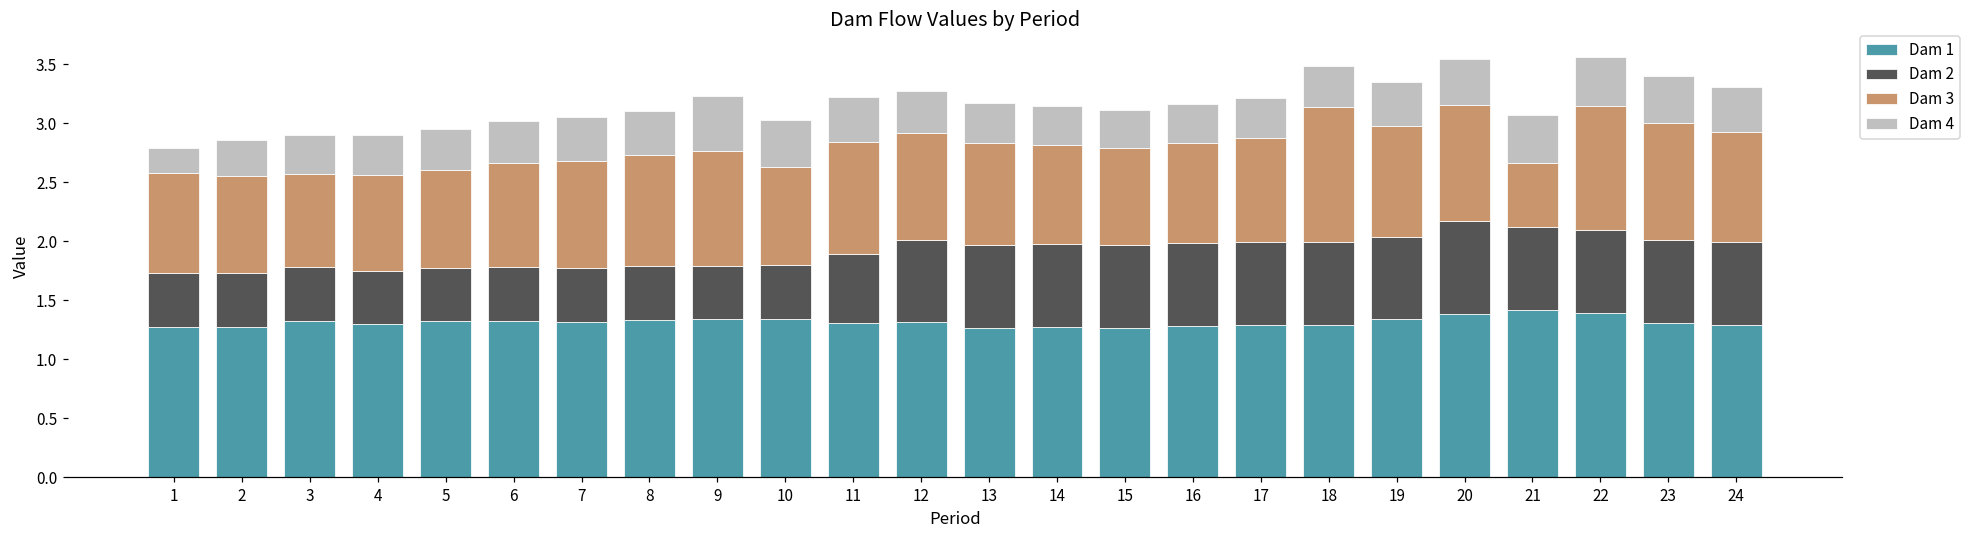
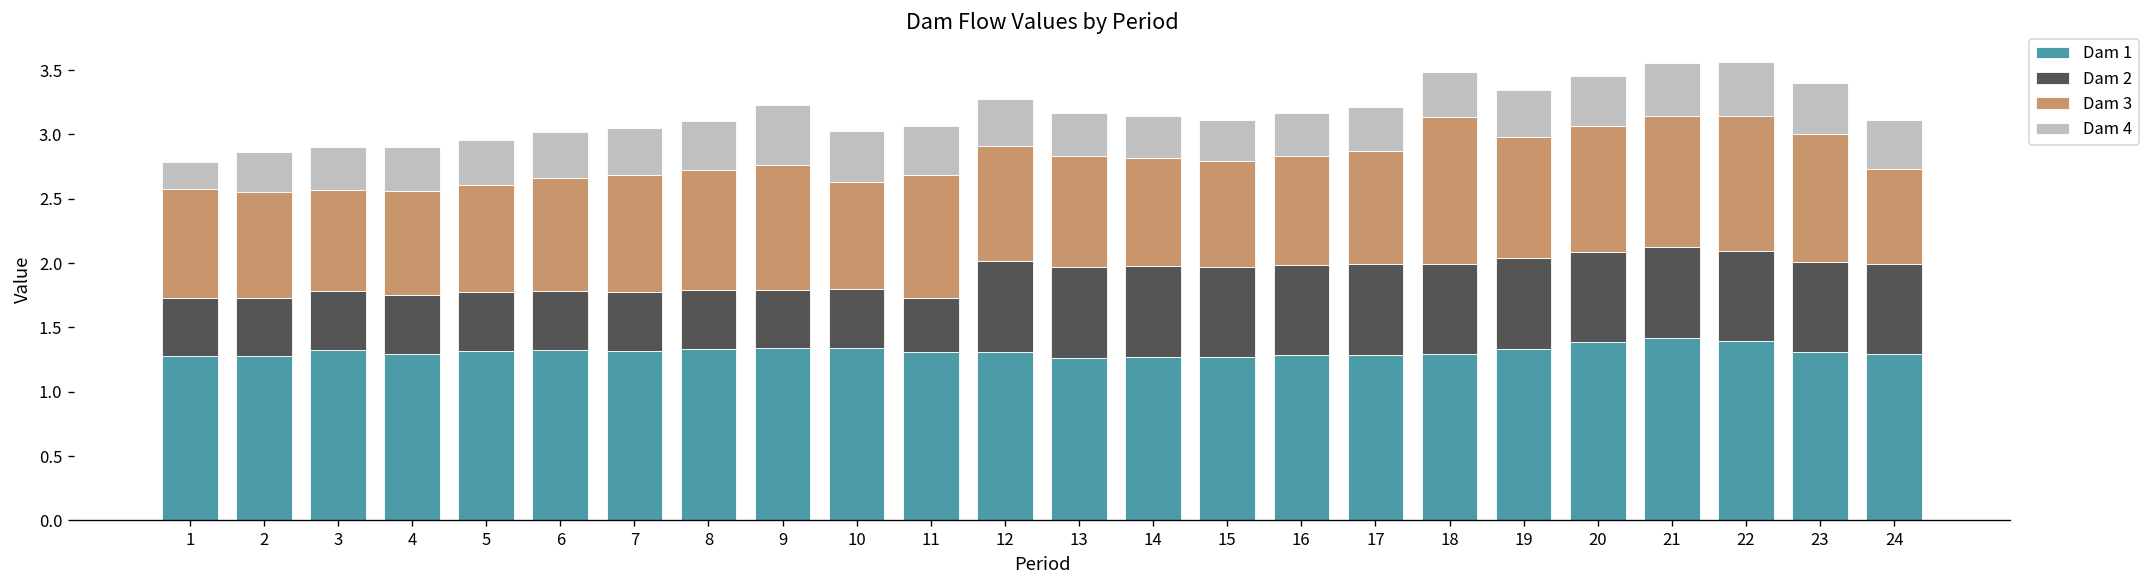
  {
    "Dam 1": {
      "1": 1.28,
      "2": 1.28,
      "3": 1.33,
      "4": 1.30,
      "5": 1.32,
      "6": 1.33,
      "7": 1.32,
      "8": 1.33,
      "9": 1.34,
      "10": 1.34,
      "11": 1.31,
      "12": 1.31,
      "13": 1.27,
      "14": 1.27,
      "15": 1.27,
      "16": 1.28,
      "17": 1.29,
      "18": 1.29,
      "19": 1.34,
      "20": 1.39,
      "21": 1.42,
      "22": 1.39,
      "23": 1.31,
      "24": 1.29
    },
    "Dam 2": {
      "1": 0.45,
      "2": 0.45,
      "3": 0.45,
      "4": 0.45,
      "5": 0.45,
      "6": 0.45,
      "7": 0.45,
      "8": 0.45,
      "9": 0.45,
      "10": 0.46,
-     "11": 0.58,
+     "11": 0.42,
      "12": 0.70,
      "13": 0.70,
      "14": 0.70,
      "15": 0.70,
      "16": 0.70,
      "17": 0.70,
      "18": 0.70,
      "19": 0.70,
-     "20": 0.79,
+     "20": 0.70,
      "21": 0.70,
      "22": 0.70,
      "23": 0.70,
      "24": 0.70
    },
    "Dam 3": {
      "1": 0.85,
      "2": 0.82,
      "3": 0.79,
      "4": 0.81,
      "5": 0.83,
      "6": 0.88,
      "7": 0.91,
      "8": 0.94,
      "9": 0.97,
      "10": 0.83,
      "11": 0.95,
      "12": 0.90,
      "13": 0.86,
      "14": 0.84,
      "15": 0.82,
      "16": 0.85,
      "17": 0.88,
      "18": 1.14,
      "19": 0.94,
      "20": 0.98,
-     "21": 0.54,
+     "21": 1.02,
      "22": 1.05,
      "23": 0.99,
-     "24": 0.93
+     "24": 0.74
    },
    "Dam 4": {
      "1": 0.21,
      "2": 0.31,
      "3": 0.33,
      "4": 0.34,
      "5": 0.35,
      "6": 0.36,
      "7": 0.37,
      "8": 0.38,
      "9": 0.47,
      "10": 0.40,
      "11": 0.38,
      "12": 0.36,
      "13": 0.34,
      "14": 0.33,
      "15": 0.32,
      "16": 0.33,
      "17": 0.34,
      "18": 0.35,
      "19": 0.37,
      "20": 0.39,
      "21": 0.41,
      "22": 0.42,
      "23": 0.40,
      "24": 0.38
    }
  }
